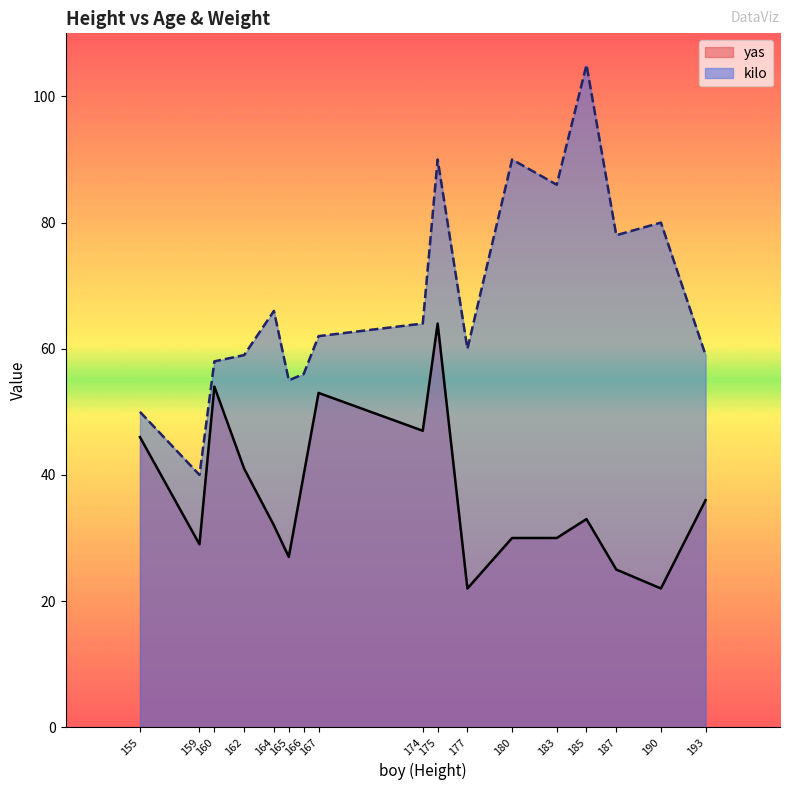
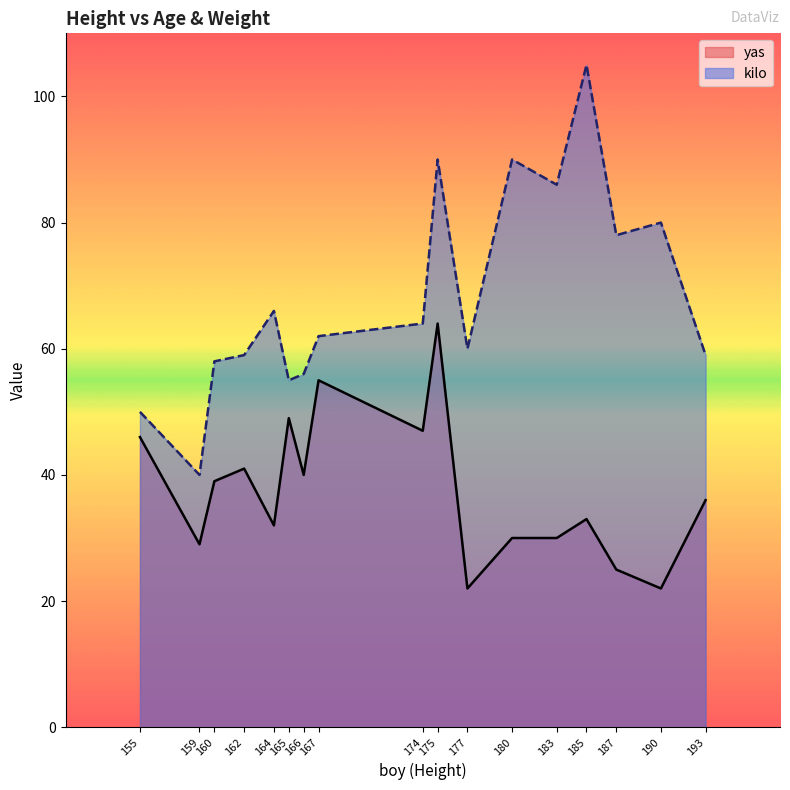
  {
    "yas": {
      "155": 46,
      "159": 29,
-     "160": 54,
+     "160": 39,
      "162": 41,
      "164": 32,
-     "165": 27,
+     "165": 49,
      "166": 40,
-     "167": 53,
+     "167": 55,
      "174": 47,
      "175": 64,
      "177": 22,
      "180": 30,
      "183": 30,
      "185": 33,
      "187": 25,
      "190": 22,
      "193": 36
    },
    "kilo": {
      "155": 50,
      "159": 40,
      "160": 58,
      "162": 59,
      "164": 66,
      "165": 55,
      "166": 56,
      "167": 62,
      "174": 64,
      "175": 90,
      "177": 60,
      "180": 90,
      "183": 86,
      "185": 105,
      "187": 78,
      "190": 80,
      "193": 59
    }
  }
